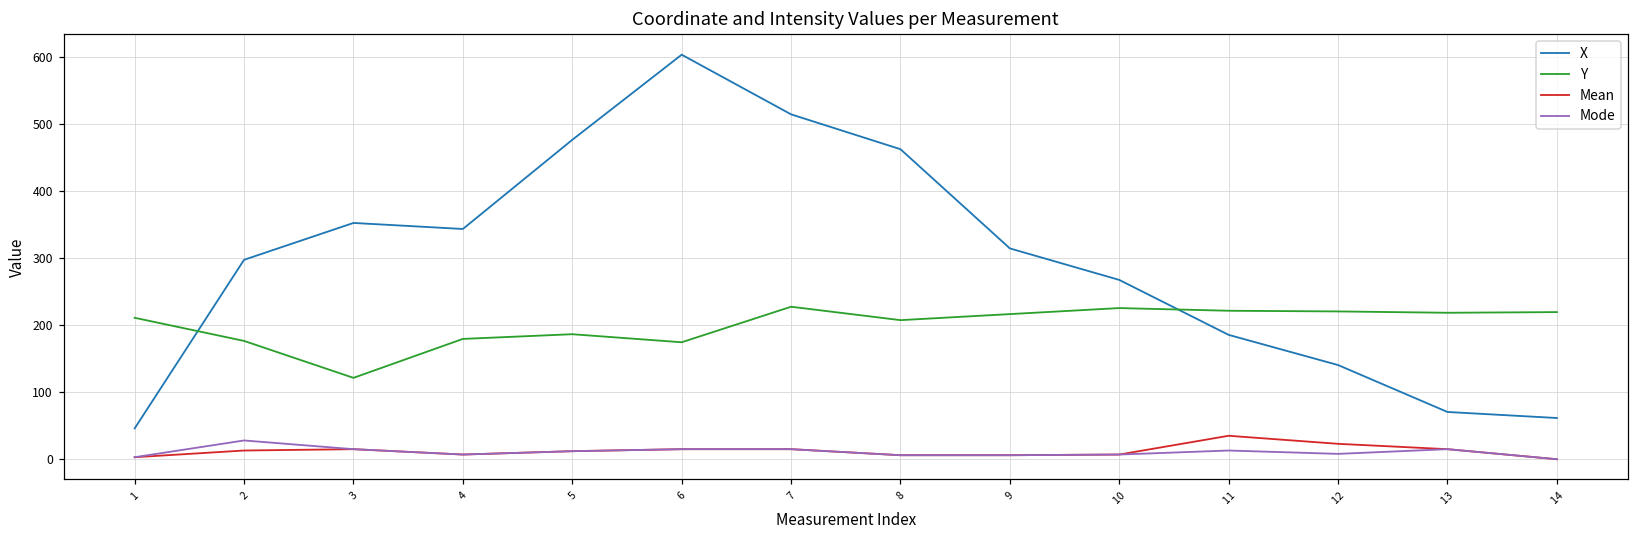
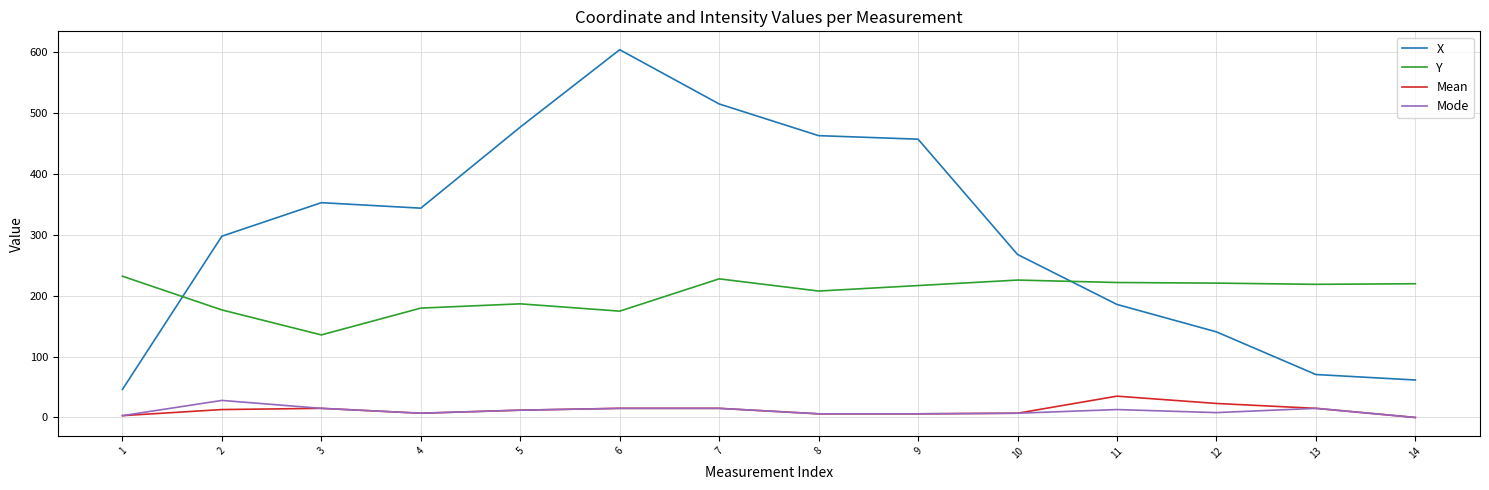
  {
    "X": {
      "1": 50,
      "2": 300,
      "3": 350,
      "4": 340,
      "5": 480,
      "6": 600,
      "7": 510,
      "8": 460,
-     "9": 310,
+     "9": 460,
      "10": 270,
      "11": 190,
      "12": 140,
      "13": 70,
      "14": 60
    },
    "Y": {
-     "1": 210,
+     "1": 230,
      "2": 180,
-     "3": 120,
+     "3": 140,
      "4": 180,
      "5": 190,
      "6": 170,
      "7": 230,
      "8": 210,
      "9": 220,
      "10": 230,
      "11": 220,
      "12": 220,
      "13": 220,
      "14": 220
    },
    "Mean": {
      "2": 10,
      "11": 40,
      "12": 20
    },
    "Mode": {
      "2": 30,
      "11": 10,
      "12": 10
    }
  }
